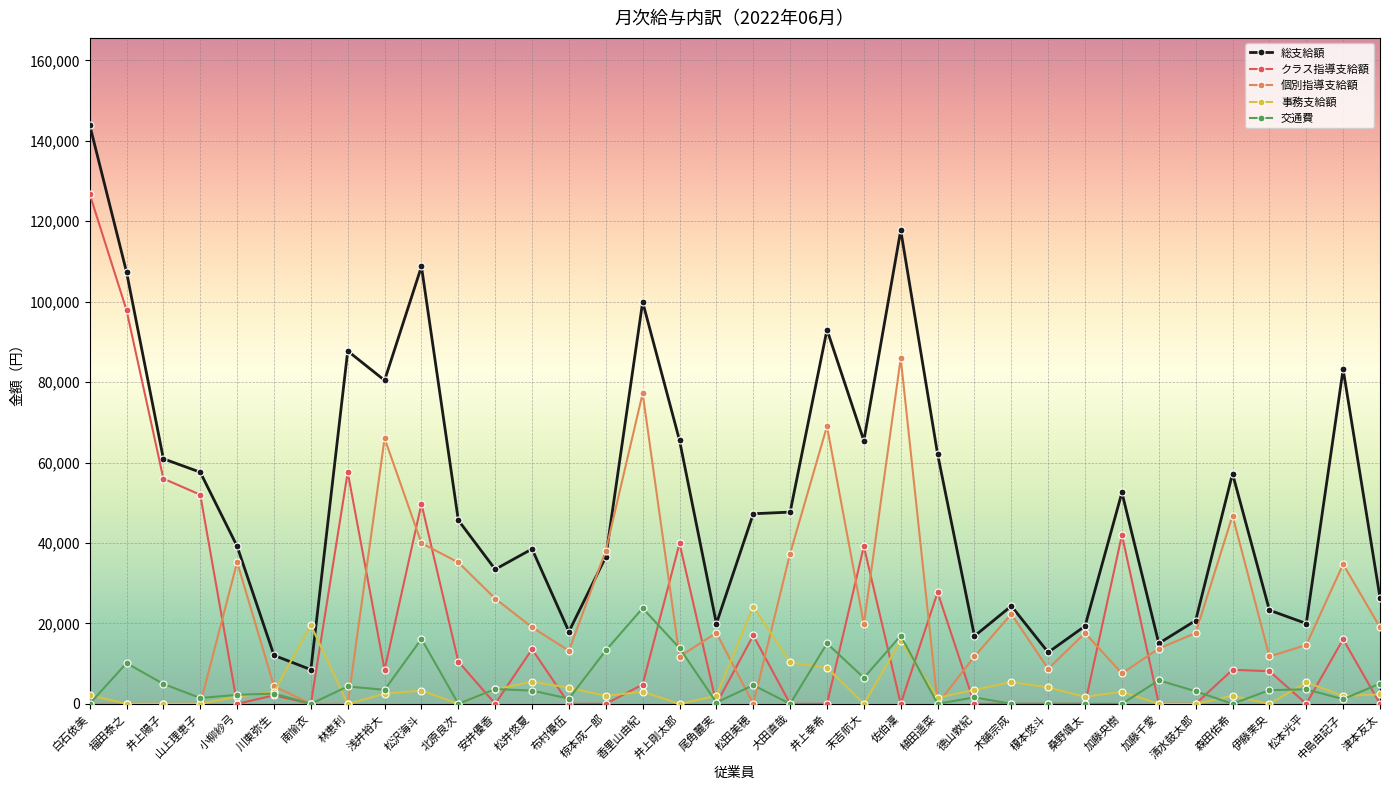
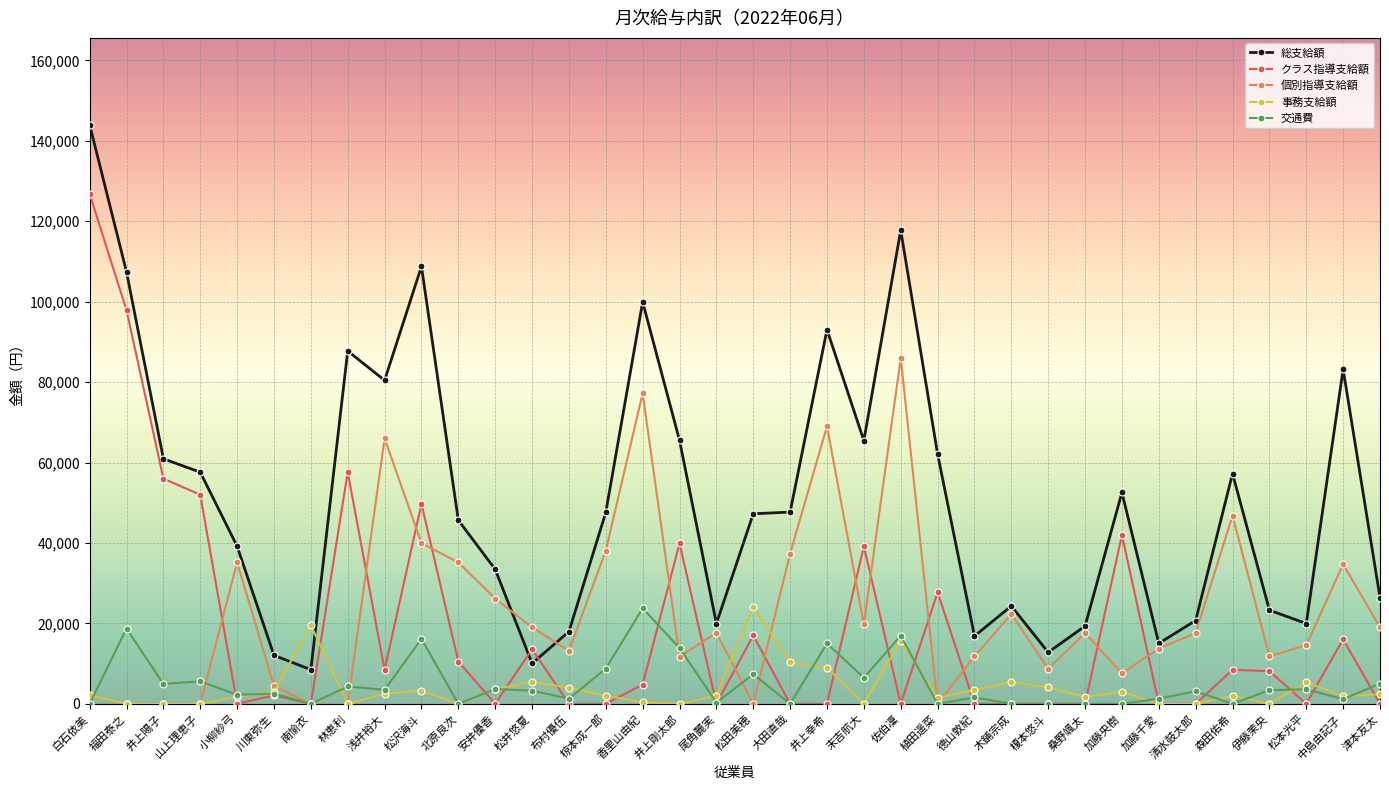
  {
    "総支給額": {
      "白石依美": "144,000",
      "福田泰之": "107,000",
      "井上陽子": "61,000",
      "山上理恵子": "58,000",
      "小柳紗弓": "39,000",
      "川東弥生": "12,000",
      "南愉衣": "9,000",
      "林恵利": "88,000",
      "浅井裕大": "80,000",
      "松沢海斗": "109,000",
      "北原良次": "46,000",
      "安井優香": "33,000",
-     "松井悠夏": "39,000",
+     "松井悠夏": "10,000",
      "布村優伍": "18,000",
-     "椋本成一郎": "37,000",
+     "椋本成一郎": "48,000",
      "香里山由紀": "100,000",
      "井上剛太郎": "66,000",
      "尾角麗実": "20,000",
      "松田美穂": "47,000",
      "大田直哉": "48,000",
      "井上幸希": "93,000",
      "末吉航大": "65,000",
      "佐伯凜": "118,000",
      "植田遥菜": "62,000",
      "德山敦紀": "17,000",
      "木鋪宗成": "24,000",
      "榎本悠斗": "13,000",
      "桑野颯太": "19,000",
      "加藤央樹": "53,000",
      "加藤千愛": "15,000",
      "清水鼓太郎": "21,000",
      "森田佑希": "57,000",
      "伊藤茉央": "23,000",
      "松本光平": "20,000",
      "中島由記子": "83,000",
      "津本友太": "26,000"
    },
    "事務支給額": {
      "白石依美": "2,000",
      "南愉衣": "20,000",
      "浅井裕大": "3,000",
      "松沢海斗": "3,000",
      "松井悠夏": "5,000",
      "布村優伍": "4,000",
      "椋本成一郎": "2,000",
-     "香里山由紀": "3,000",
+     "香里山由紀": "0",
      "井上剛太郎": "0",
      "尾角麗実": "2,000",
      "松田美穂": "24,000",
      "大田直哉": "10,000",
      "井上幸希": "9,000",
      "末吉航大": "0",
      "佐伯凜": "16,000",
      "植田遥菜": "2,000",
      "德山敦紀": "3,000",
      "木鋪宗成": "5,000",
      "榎本悠斗": "4,000",
      "桑野颯太": "2,000",
      "加藤央樹": "3,000",
      "森田佑希": "2,000",
      "伊藤茉央": "0",
      "松本光平": "5,000",
      "中島由記子": "2,000",
      "津本友太": "2,000"
    },
    "交通費": {
-     "福田泰之": "10,000",
+     "福田泰之": "19,000",
      "井上陽子": "5,000",
-     "山上理恵子": "1,000",
+     "山上理恵子": "6,000",
      "林恵利": "4,000",
      "浅井裕大": "3,000",
      "松沢海斗": "16,000",
      "松井悠夏": "3,000",
      "布村優伍": "1,000",
-     "椋本成一郎": "13,000",
+     "椋本成一郎": "9,000",
      "香里山由紀": "24,000",
      "井上剛太郎": "14,000",
-     "松田美穂": "5,000",
+     "松田美穂": "7,000",
      "井上幸希": "15,000",
      "末吉航大": "6,000",
      "佐伯凜": "17,000",
      "德山敦紀": "2,000",
      "加藤央樹": "0",
-     "加藤千愛": "6,000",
+     "加藤千愛": "1,000",
      "清水鼓太郎": "3,000",
      "森田佑希": "0",
      "伊藤茉央": "3,000",
      "松本光平": "4,000",
      "中島由記子": "1,000",
      "津本友太": "5,000"
    }
  }
